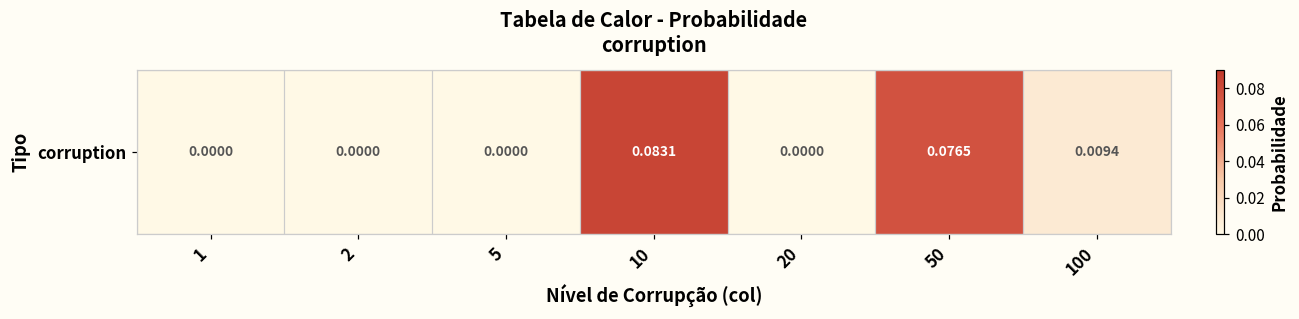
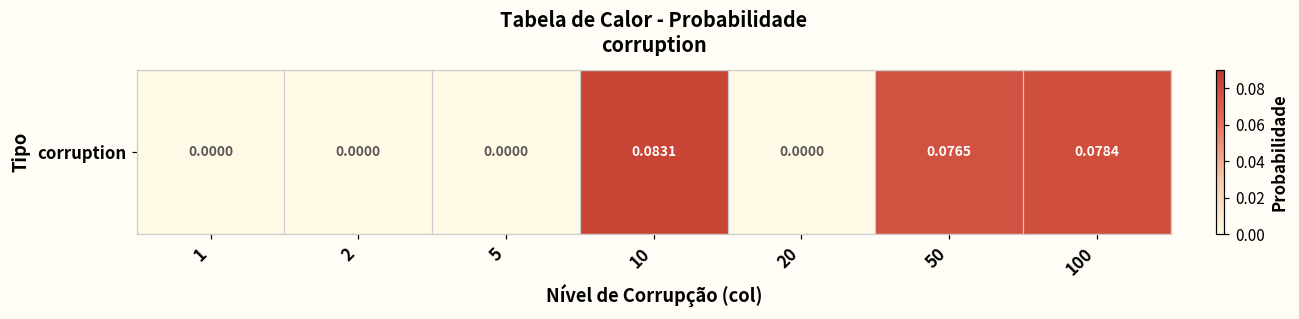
  {
    "corruption": {
      "1": 0.0000,
      "2": 0.0000,
      "5": 0.0000,
      "10": 0.0831,
      "20": 0.0000,
      "50": 0.0765,
-     "100": 0.0094
+     "100": 0.0784
    }
  }
